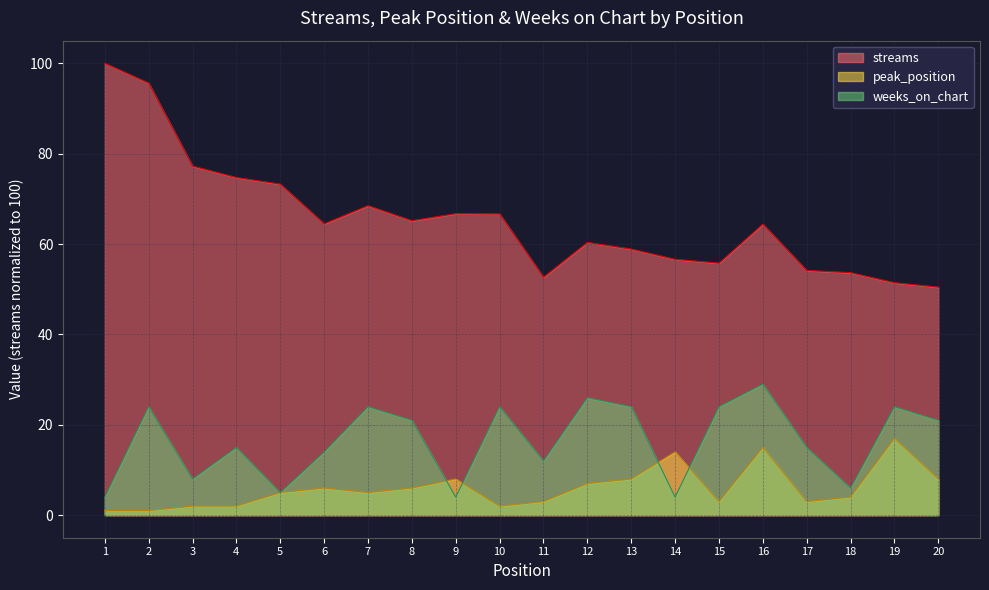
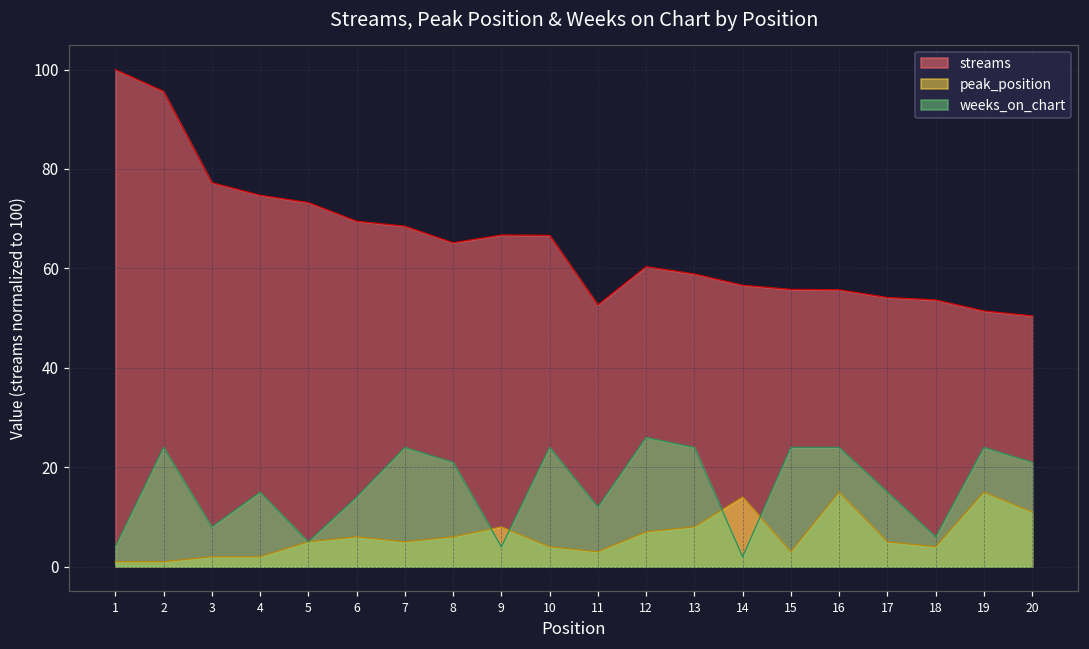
  {
    "streams": {
      "1": 100,
      "2": 96,
      "3": 77,
      "4": 75,
      "5": 73,
-     "6": 64,
+     "6": 70,
      "7": 68,
      "8": 65,
      "9": 67,
      "10": 67,
      "11": 53,
      "12": 60,
      "13": 59,
      "14": 57,
      "15": 56,
-     "16": 64,
+     "16": 56,
      "17": 54,
      "18": 54,
      "19": 51,
      "20": 50
    },
    "peak_position": {
      "1": 1,
      "2": 1,
      "3": 2,
      "4": 2,
      "6": 6,
      "7": 5,
      "8": 6,
      "9": 8,
-     "10": 2,
+     "10": 4,
      "11": 3,
      "12": 7,
      "13": 8,
      "14": 14,
      "15": 3,
      "16": 15,
-     "17": 3,
+     "17": 5,
      "18": 4,
-     "19": 17,
-     "20": 8
+     "19": 15,
+     "20": 11
    },
    "weeks_on_chart": {
      "1": 4,
      "2": 24,
      "3": 8,
      "4": 15,
      "6": 14,
      "7": 24,
      "8": 21,
      "9": 4,
      "10": 24,
      "11": 12,
      "12": 26,
      "13": 24,
-     "14": 4,
+     "14": 2,
      "15": 24,
-     "16": 29,
+     "16": 24,
      "17": 15,
      "18": 6,
      "19": 24,
      "20": 21
    }
  }
